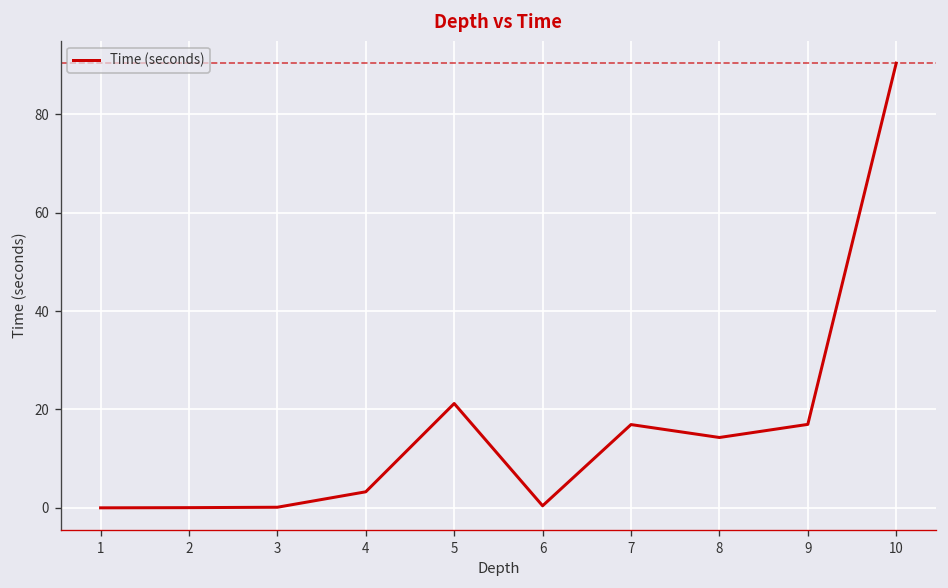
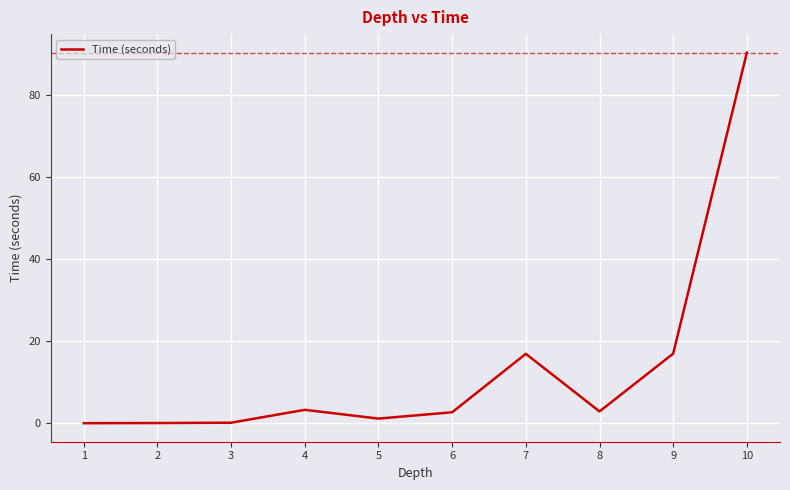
  {
    "1": 0,
    "2": 0,
    "3": 0,
    "4": 3,
-   "5": 21,
-   "6": 0,
+   "5": 1,
+   "6": 3,
    "7": 17,
-   "8": 14,
+   "8": 3,
    "9": 17,
    "10": 90
  }
